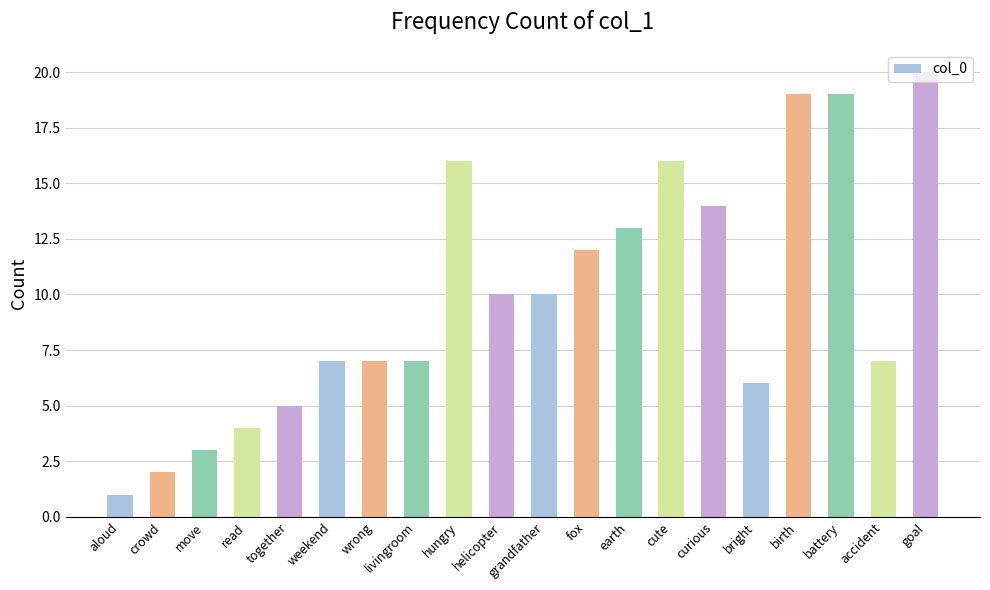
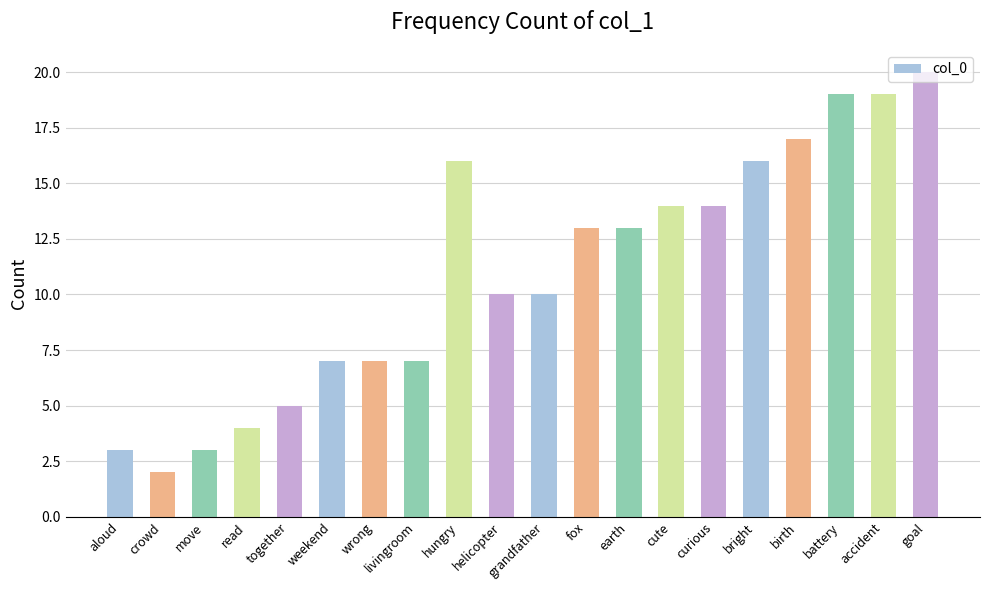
  {
-   "aloud": 1,
+   "aloud": 3,
    "crowd": 2,
    "move": 3,
    "read": 4,
    "together": 5,
    "weekend": 7,
    "wrong": 7,
    "livingroom": 7,
    "hungry": 16,
    "helicopter": 10,
    "grandfather": 10,
-   "fox": 12,
+   "fox": 13,
    "earth": 13,
-   "cute": 16,
+   "cute": 14,
    "curious": 14,
-   "bright": 6,
-   "birth": 19,
+   "bright": 16,
+   "birth": 17,
    "battery": 19,
-   "accident": 7
+   "accident": 19
  }
